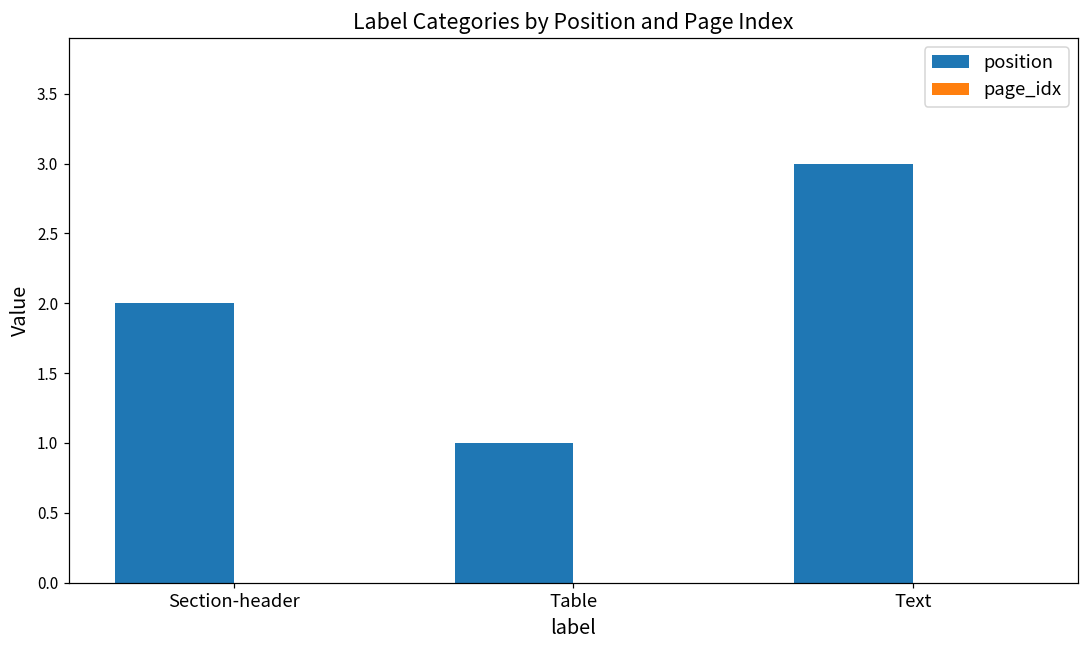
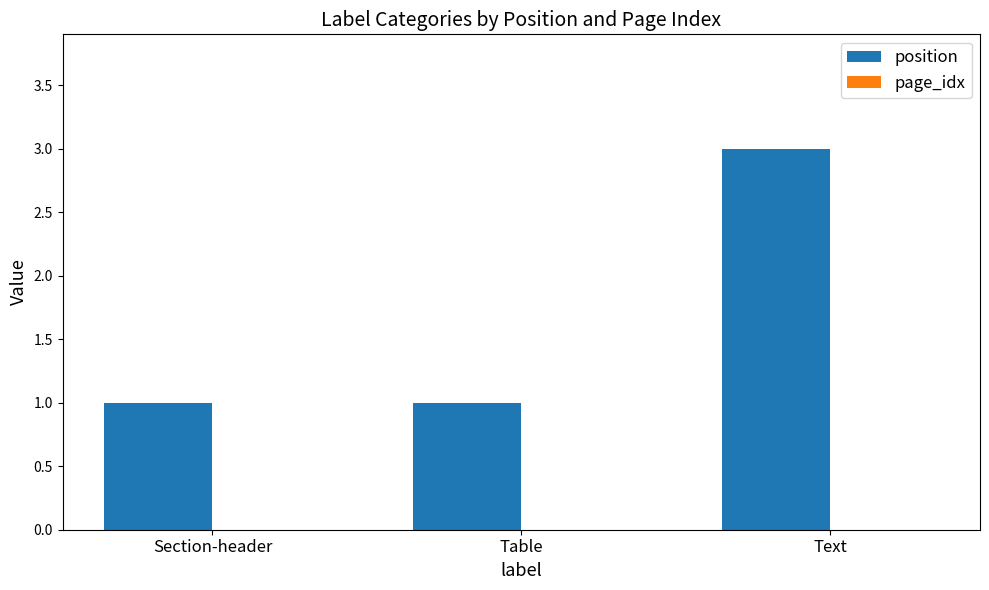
  {
    "position": {
-     "Section-header": 2,
+     "Section-header": 1,
      "Table": 1,
      "Text": 3
    },
    "page_idx": {
      "Section-header": 0,
      "Table": 0,
      "Text": 0
    }
  }
